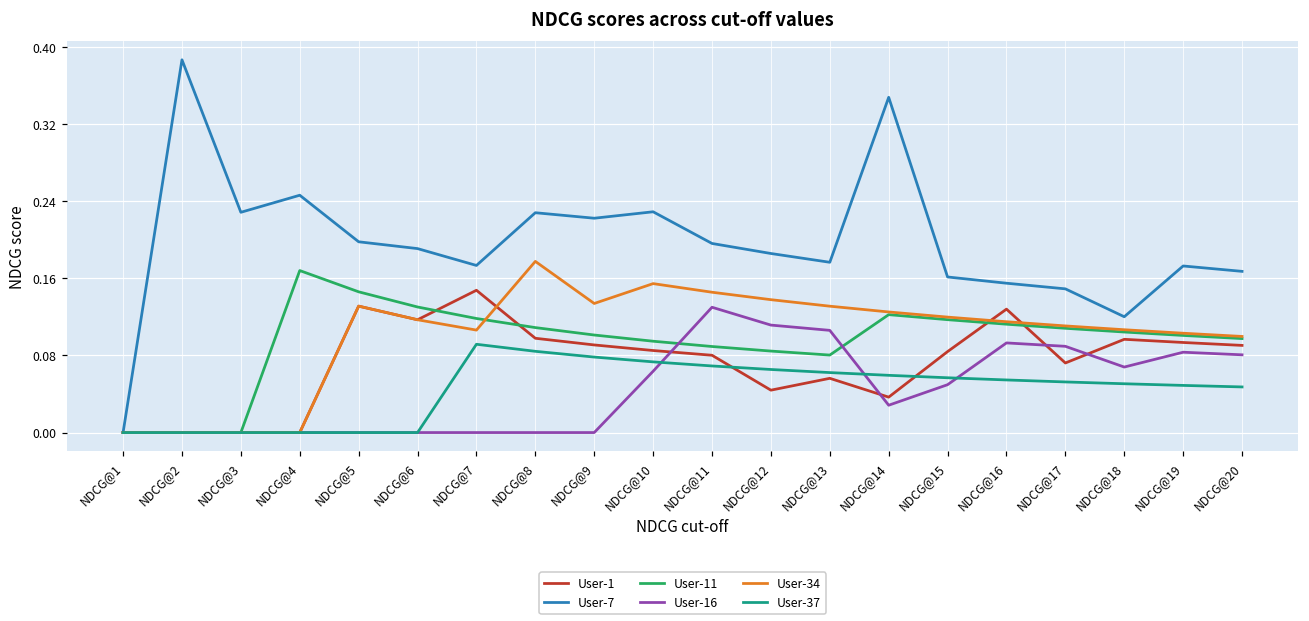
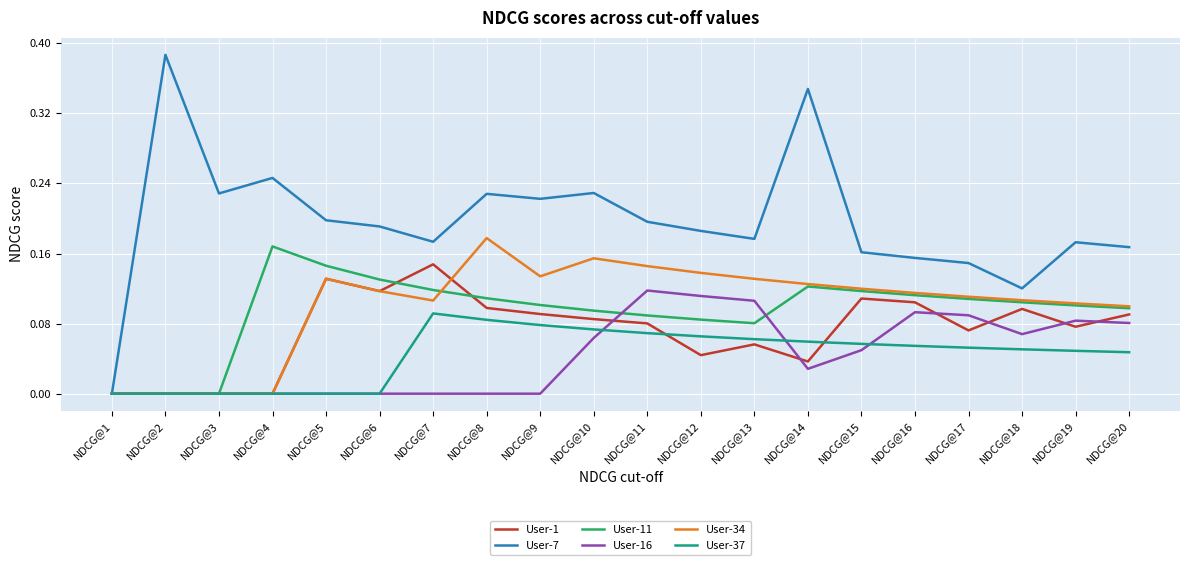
  {
    "User-1": {
      "NDCG@7": 0.15,
      "NDCG@8": 0.10,
      "NDCG@9": 0.09,
      "NDCG@10": 0.09,
      "NDCG@11": 0.08,
      "NDCG@12": 0.04,
      "NDCG@13": 0.06,
      "NDCG@14": 0.04,
-     "NDCG@15": 0.08,
-     "NDCG@16": 0.13,
+     "NDCG@15": 0.11,
+     "NDCG@16": 0.10,
      "NDCG@17": 0.07,
      "NDCG@18": 0.10,
-     "NDCG@19": 0.09,
+     "NDCG@19": 0.08,
      "NDCG@20": 0.09
    },
    "User-7": {
      "NDCG@2": 0.39,
      "NDCG@3": 0.23,
      "NDCG@4": 0.25,
      "NDCG@5": 0.20,
      "NDCG@6": 0.19,
      "NDCG@7": 0.17,
      "NDCG@8": 0.23,
      "NDCG@9": 0.22,
      "NDCG@10": 0.23,
      "NDCG@11": 0.20,
      "NDCG@12": 0.19,
      "NDCG@13": 0.18,
      "NDCG@14": 0.35,
      "NDCG@15": 0.16,
      "NDCG@16": 0.15,
      "NDCG@17": 0.15,
      "NDCG@18": 0.12,
      "NDCG@19": 0.17,
      "NDCG@20": 0.17
    },
    "User-16": {
      "NDCG@7": 0.00,
      "NDCG@8": 0.00,
      "NDCG@9": 0.00,
      "NDCG@10": 0.06,
-     "NDCG@11": 0.13,
+     "NDCG@11": 0.12,
      "NDCG@12": 0.11,
      "NDCG@13": 0.11,
      "NDCG@14": 0.03,
      "NDCG@15": 0.05,
      "NDCG@16": 0.09,
      "NDCG@17": 0.09,
      "NDCG@18": 0.07,
      "NDCG@19": 0.08,
      "NDCG@20": 0.08
    },
    "User-34": {
      "NDCG@7": 0.11,
      "NDCG@8": 0.18,
      "NDCG@9": 0.13,
      "NDCG@10": 0.15,
      "NDCG@11": 0.15,
      "NDCG@12": 0.14,
      "NDCG@13": 0.13
    }
  }
